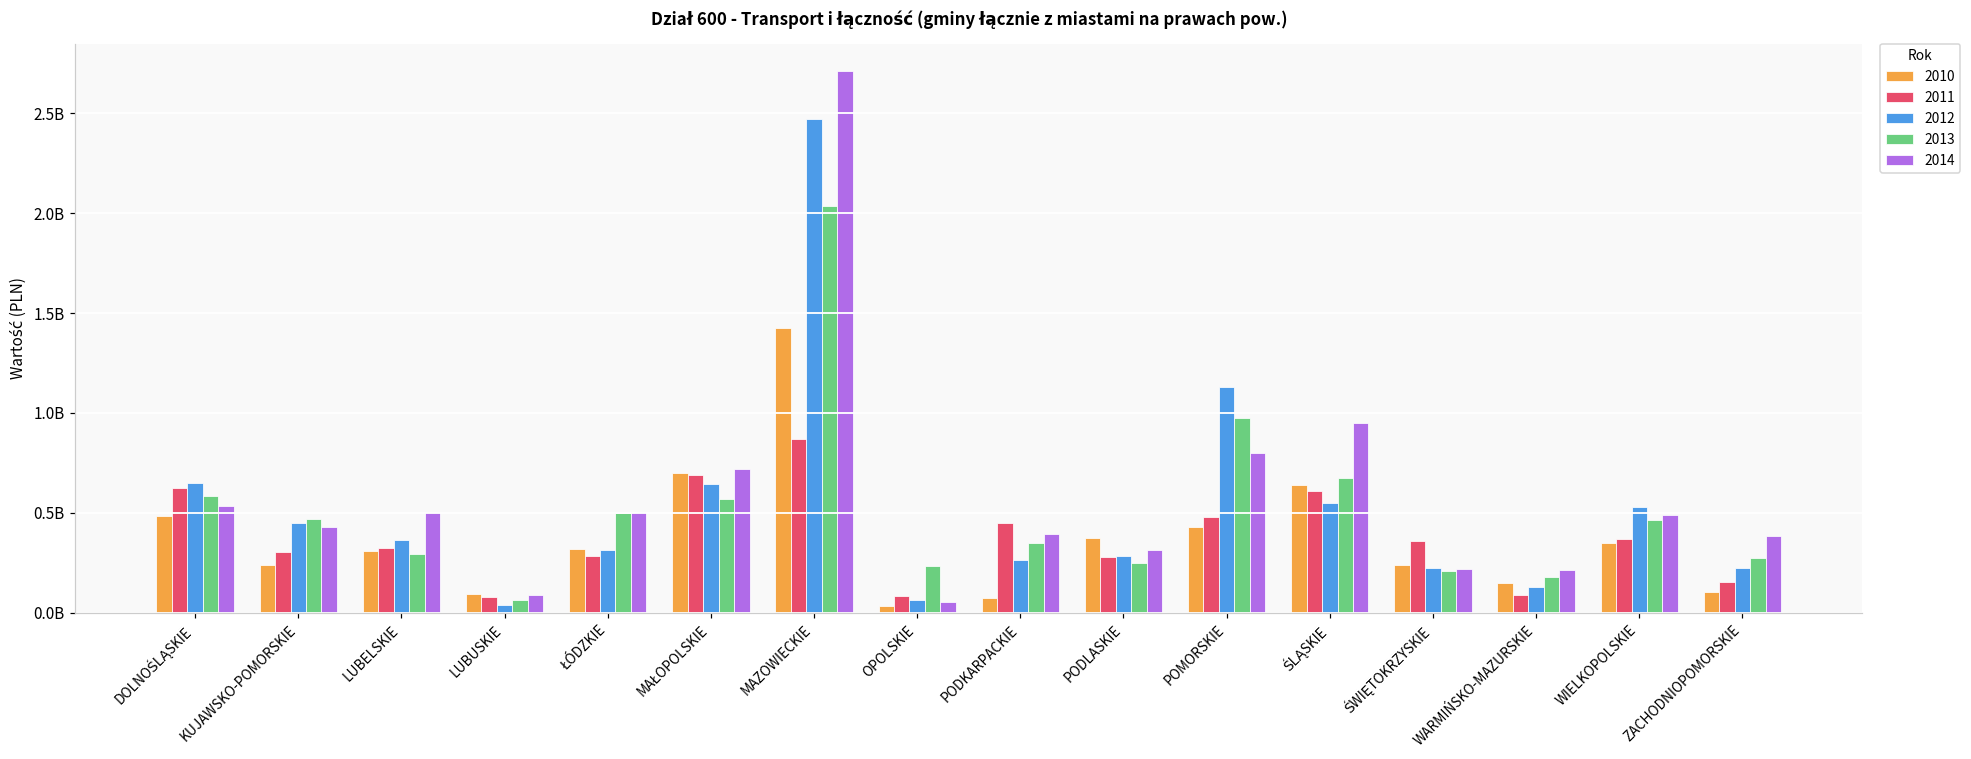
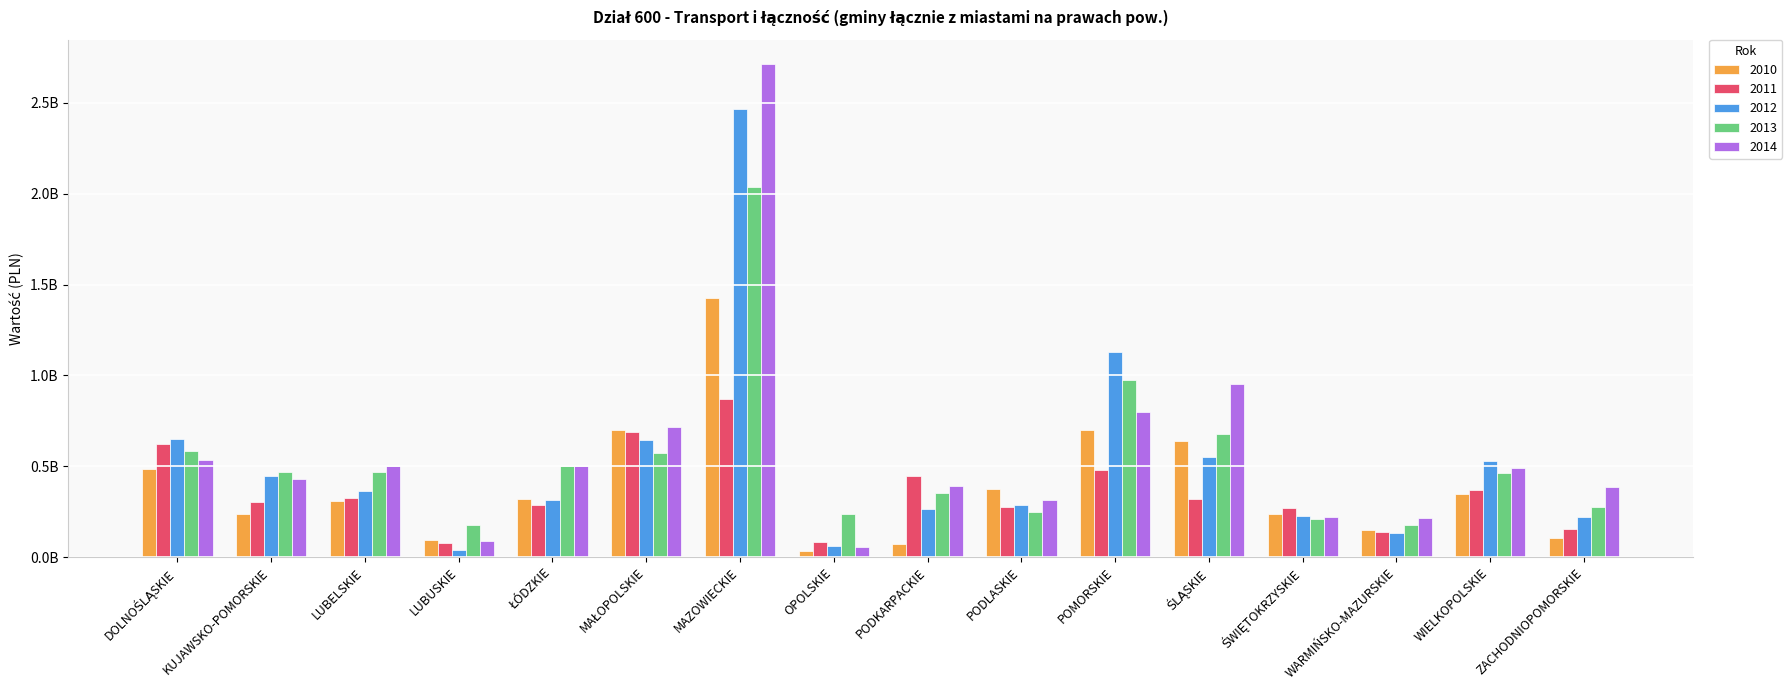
  {
    "2010": {
      "DOLNOŚLĄSKIE": 480000000,
      "KUJAWSKO-POMORSKIE": 240000000,
      "LUBELSKIE": 310000000,
      "LUBUSKIE": 90000000,
      "ŁÓDZKIE": 320000000,
      "MAŁOPOLSKIE": 700000000,
      "MAZOWIECKIE": 1420000000,
      "OPOLSKIE": 40000000,
      "PODKARPACKIE": 70000000,
      "PODLASKIE": 370000000,
-     "POMORSKIE": 430000000,
+     "POMORSKIE": 700000000,
      "ŚLĄSKIE": 640000000,
      "ŚWIĘTOKRZYSKIE": 240000000,
      "WARMIŃSKO-MAZURSKIE": 150000000,
      "WIELKOPOLSKIE": 350000000,
      "ZACHODNIOPOMORSKIE": 100000000
    },
    "2011": {
      "DOLNOŚLĄSKIE": 620000000,
      "KUJAWSKO-POMORSKIE": 300000000,
      "LUBELSKIE": 320000000,
      "LUBUSKIE": 80000000,
      "ŁÓDZKIE": 290000000,
      "MAŁOPOLSKIE": 690000000,
      "MAZOWIECKIE": 870000000,
      "OPOLSKIE": 90000000,
      "PODKARPACKIE": 450000000,
      "PODLASKIE": 280000000,
      "POMORSKIE": 480000000,
-     "ŚLĄSKIE": 610000000,
-     "ŚWIĘTOKRZYSKIE": 360000000,
-     "WARMIŃSKO-MAZURSKIE": 90000000,
+     "ŚLĄSKIE": 320000000,
+     "ŚWIĘTOKRZYSKIE": 270000000,
+     "WARMIŃSKO-MAZURSKIE": 140000000,
      "WIELKOPOLSKIE": 370000000,
      "ZACHODNIOPOMORSKIE": 150000000
    },
    "2012": {
      "DOLNOŚLĄSKIE": 650000000,
      "KUJAWSKO-POMORSKIE": 450000000,
      "LUBELSKIE": 370000000,
      "LUBUSKIE": 40000000,
      "ŁÓDZKIE": 310000000,
      "MAŁOPOLSKIE": 650000000,
      "MAZOWIECKIE": 2470000000,
      "OPOLSKIE": 60000000,
      "PODKARPACKIE": 270000000,
      "PODLASKIE": 280000000,
      "POMORSKIE": 1130000000,
      "ŚLĄSKIE": 550000000,
      "ŚWIĘTOKRZYSKIE": 230000000,
      "WARMIŃSKO-MAZURSKIE": 130000000,
      "WIELKOPOLSKIE": 530000000,
      "ZACHODNIOPOMORSKIE": 220000000
    },
    "2013": {
      "DOLNOŚLĄSKIE": 590000000,
      "KUJAWSKO-POMORSKIE": 470000000,
-     "LUBELSKIE": 290000000,
-     "LUBUSKIE": 70000000,
+     "LUBELSKIE": 470000000,
+     "LUBUSKIE": 180000000,
      "ŁÓDZKIE": 500000000,
      "MAŁOPOLSKIE": 570000000,
      "MAZOWIECKIE": 2040000000,
      "OPOLSKIE": 230000000,
      "PODKARPACKIE": 350000000,
      "PODLASKIE": 250000000,
      "POMORSKIE": 970000000,
      "ŚLĄSKIE": 680000000,
      "ŚWIĘTOKRZYSKIE": 210000000,
      "WARMIŃSKO-MAZURSKIE": 180000000,
      "WIELKOPOLSKIE": 460000000,
      "ZACHODNIOPOMORSKIE": 270000000
    },
    "2014": {
      "DOLNOŚLĄSKIE": 540000000,
      "KUJAWSKO-POMORSKIE": 430000000,
      "LUBELSKIE": 500000000,
      "LUBUSKIE": 90000000,
      "ŁÓDZKIE": 500000000,
      "MAŁOPOLSKIE": 720000000,
      "MAZOWIECKIE": 2710000000,
      "OPOLSKIE": 50000000,
      "PODKARPACKIE": 390000000,
      "PODLASKIE": 320000000,
      "POMORSKIE": 800000000,
      "ŚLĄSKIE": 950000000,
      "ŚWIĘTOKRZYSKIE": 220000000,
      "WARMIŃSKO-MAZURSKIE": 210000000,
      "WIELKOPOLSKIE": 490000000,
      "ZACHODNIOPOMORSKIE": 390000000
    }
  }
